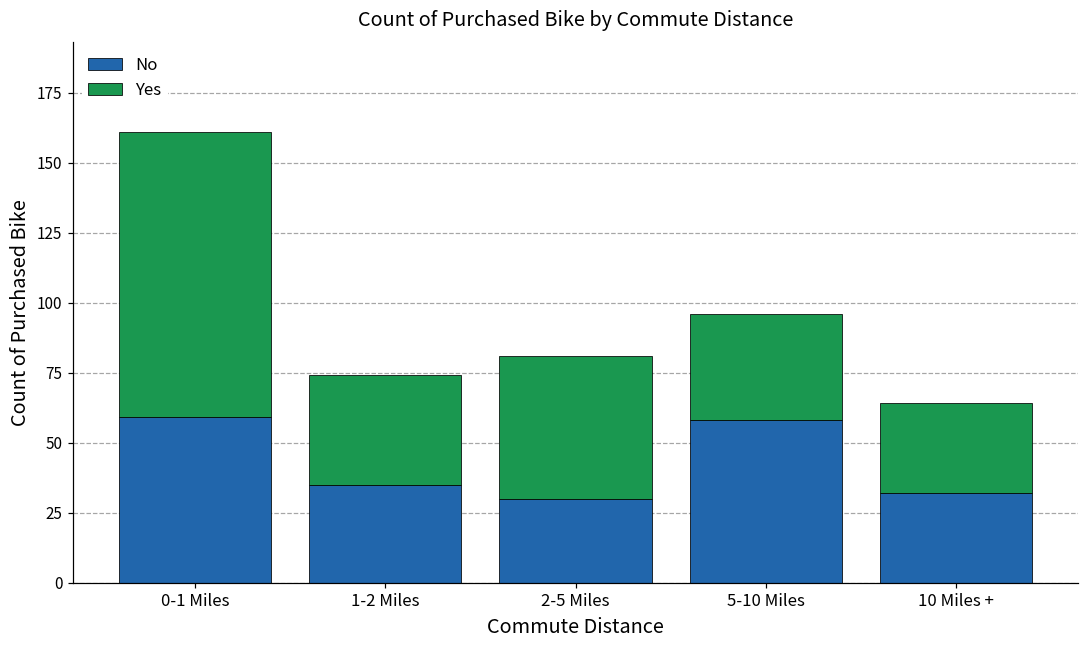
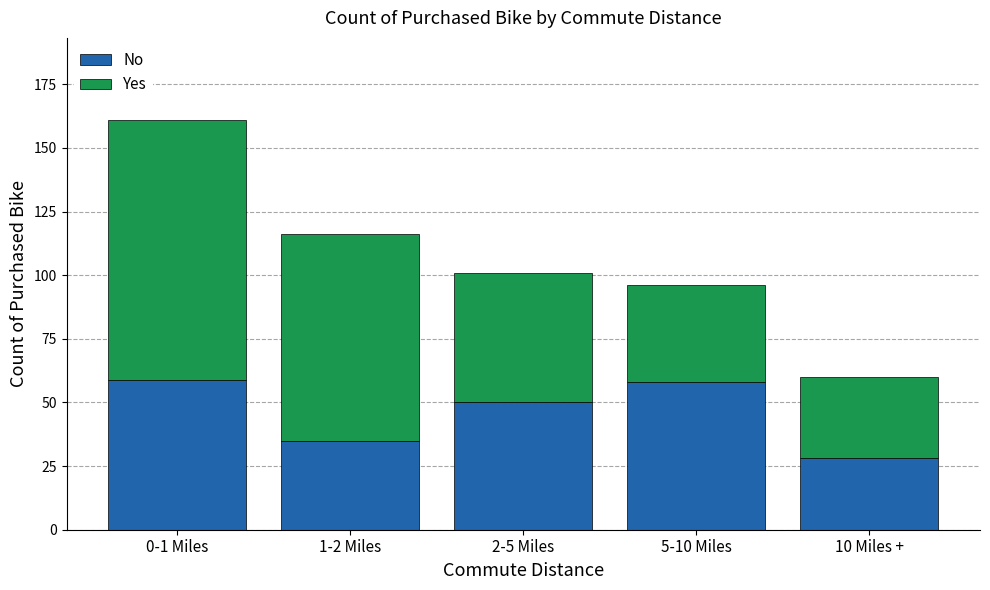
  {
    "No": {
      "0-1 Miles": 59,
      "1-2 Miles": 35,
-     "2-5 Miles": 30,
+     "2-5 Miles": 50,
      "5-10 Miles": 58,
-     "10 Miles +": 32
+     "10 Miles +": 28
    },
    "Yes": {
      "0-1 Miles": 102,
-     "1-2 Miles": 39,
+     "1-2 Miles": 81,
      "2-5 Miles": 51,
      "5-10 Miles": 38,
      "10 Miles +": 32
    }
  }
